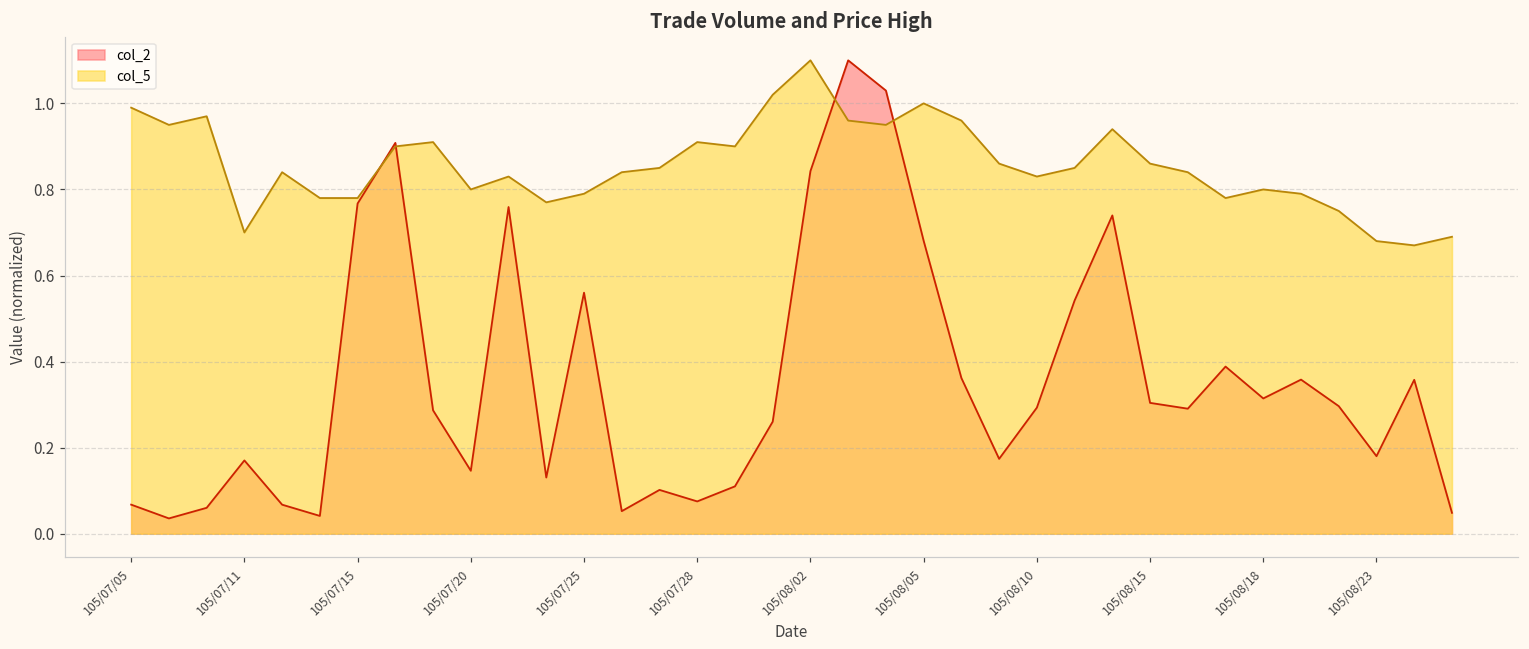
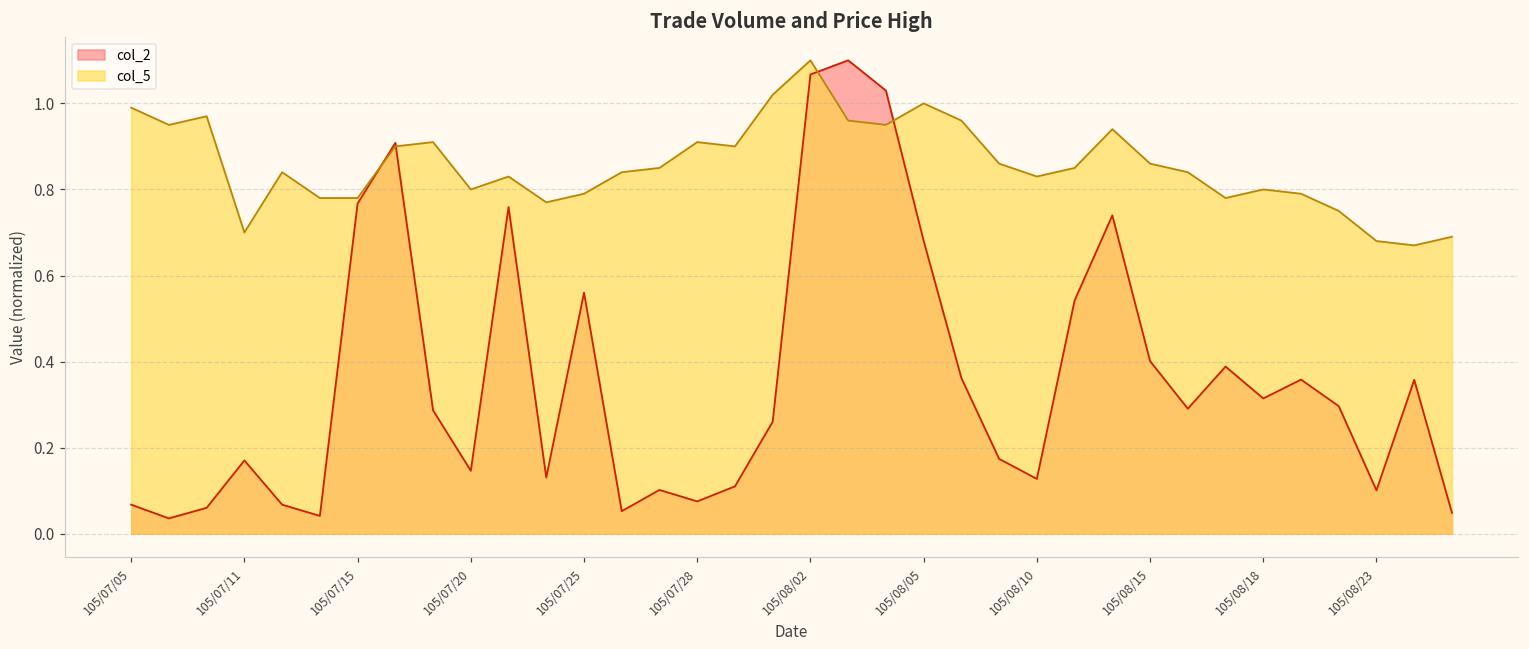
  {
    "col_2": {
      "105/07/05": 0.07,
      "105/07/11": 0.17,
      "105/07/15": 0.77,
      "105/07/20": 0.15,
      "105/07/25": 0.56,
      "105/07/28": 0.08,
-     "105/08/02": 0.84,
+     "105/08/02": 1.07,
      "105/08/05": 0.68,
-     "105/08/10": 0.29,
-     "105/08/15": 0.30,
+     "105/08/10": 0.13,
+     "105/08/15": 0.40,
      "105/08/18": 0.31,
-     "105/08/23": 0.18
+     "105/08/23": 0.10
    },
    "col_5": {
      "105/07/05": 0.99,
      "105/07/11": 0.70,
      "105/07/15": 0.78,
      "105/07/20": 0.80,
      "105/07/25": 0.79,
      "105/07/28": 0.91,
      "105/08/02": 1.10,
      "105/08/05": 1.00,
      "105/08/10": 0.83,
      "105/08/15": 0.86,
      "105/08/18": 0.80,
      "105/08/23": 0.68
    }
  }
